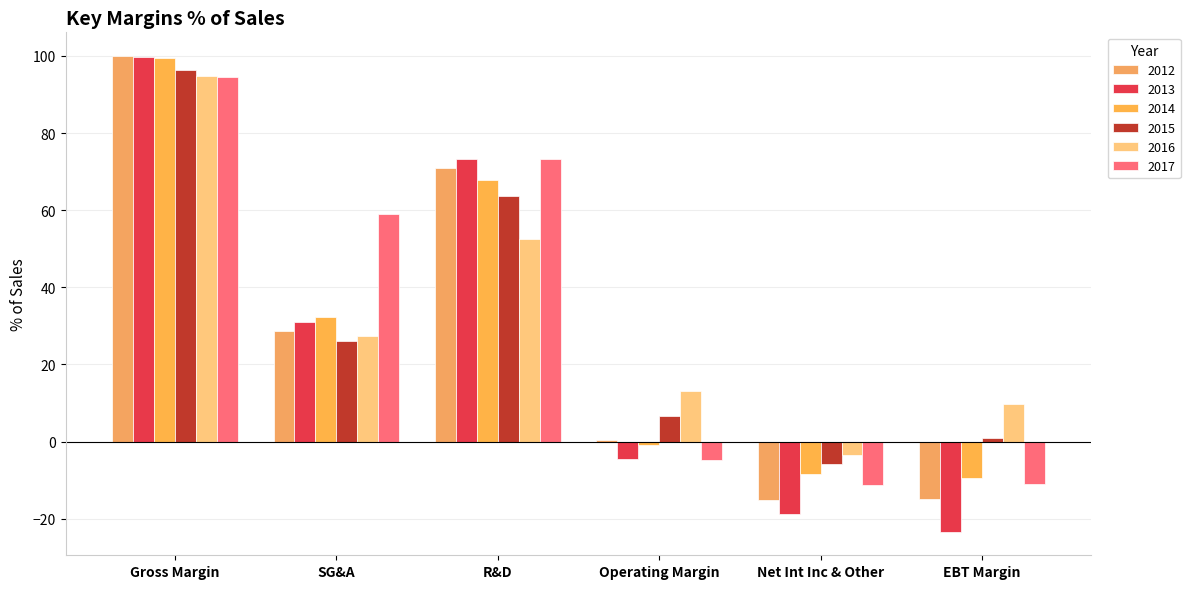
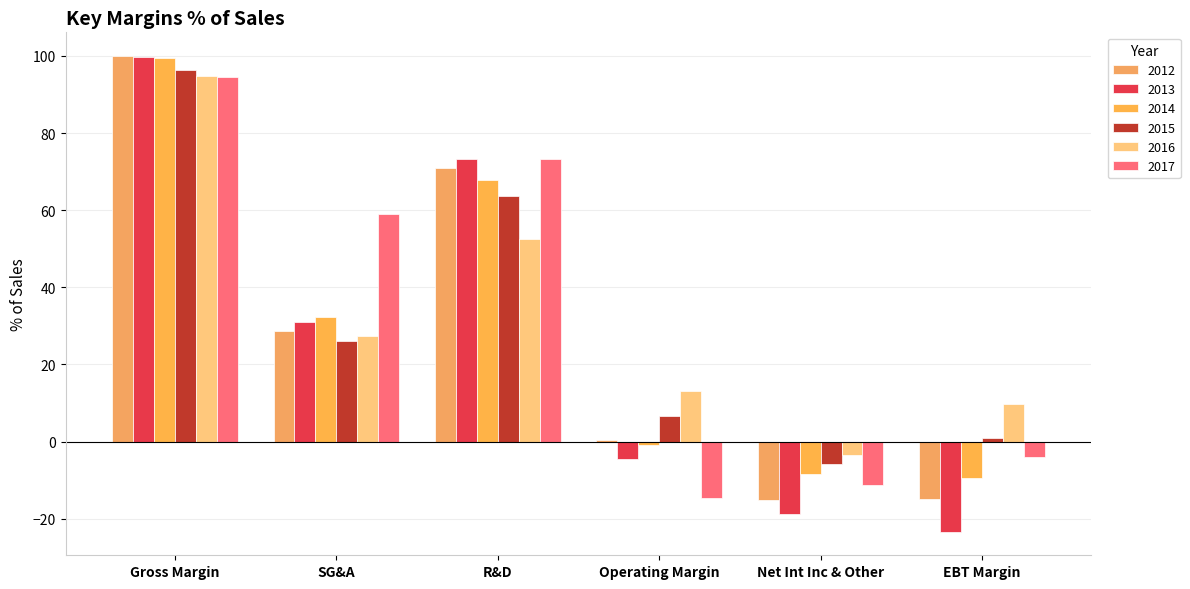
  {
    "2017": {
      "Gross Margin": 95,
      "SG&A": 59,
      "R&D": 73,
-     "Operating Margin": -5,
+     "Operating Margin": -15,
      "Net Int Inc & Other": -11,
-     "EBT Margin": -11
+     "EBT Margin": -4
    }
  }
